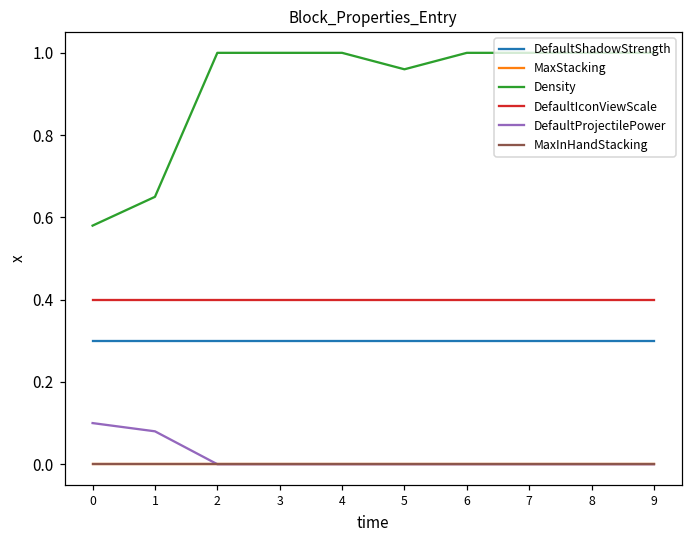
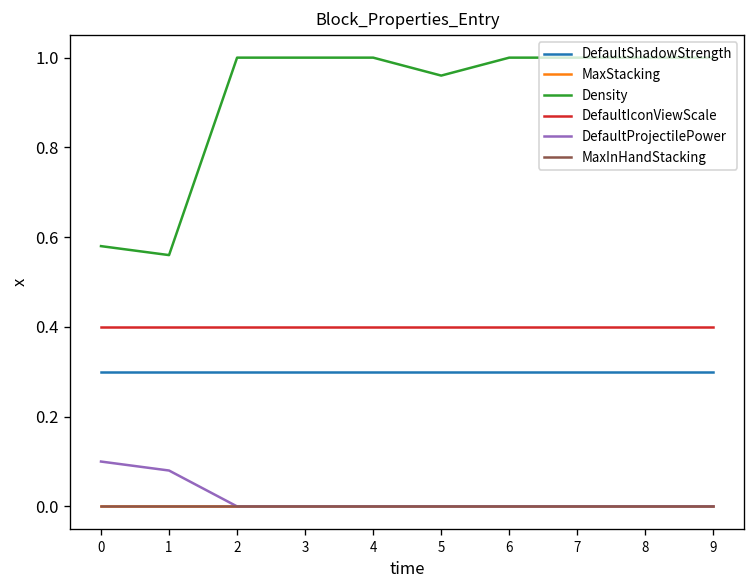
  {
    "DefaultShadowStrength": {
      "0": 0.30,
      "1": 0.30,
      "2": 0.30,
      "3": 0.30,
      "4": 0.30,
      "5": 0.30,
      "6": 0.30,
      "7": 0.30,
      "8": 0.30,
      "9": 0.30
    },
    "MaxInHandStacking": {
      "0": 0.00,
      "1": 0.00
    },
    "Density": {
      "0": 0.58,
-     "1": 0.65,
+     "1": 0.56,
      "2": 1.00,
      "3": 1.00,
      "4": 1.00,
      "5": 0.96,
      "6": 1.00
    },
    "DefaultIconViewScale": {
      "0": 0.40,
      "1": 0.40,
      "2": 0.40,
      "3": 0.40,
      "4": 0.40,
      "5": 0.40,
      "6": 0.40,
      "7": 0.40,
      "8": 0.40,
      "9": 0.40
    },
    "DefaultProjectilePower": {
      "0": 0.10,
      "1": 0.08
    }
  }
